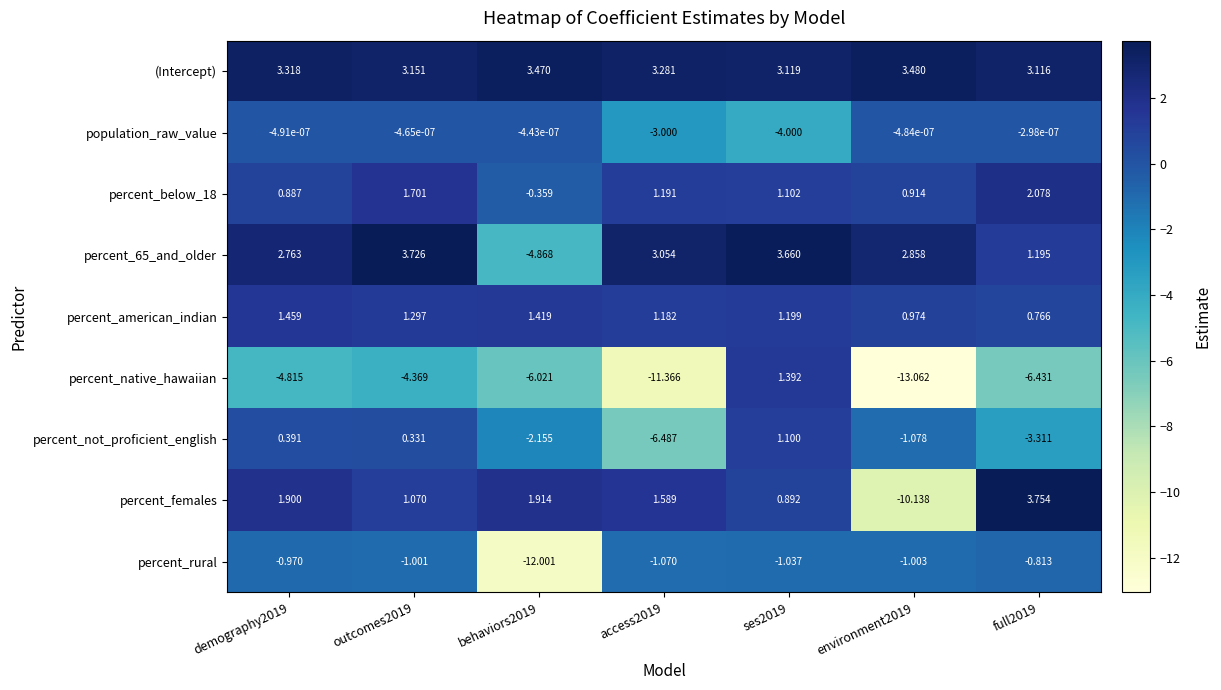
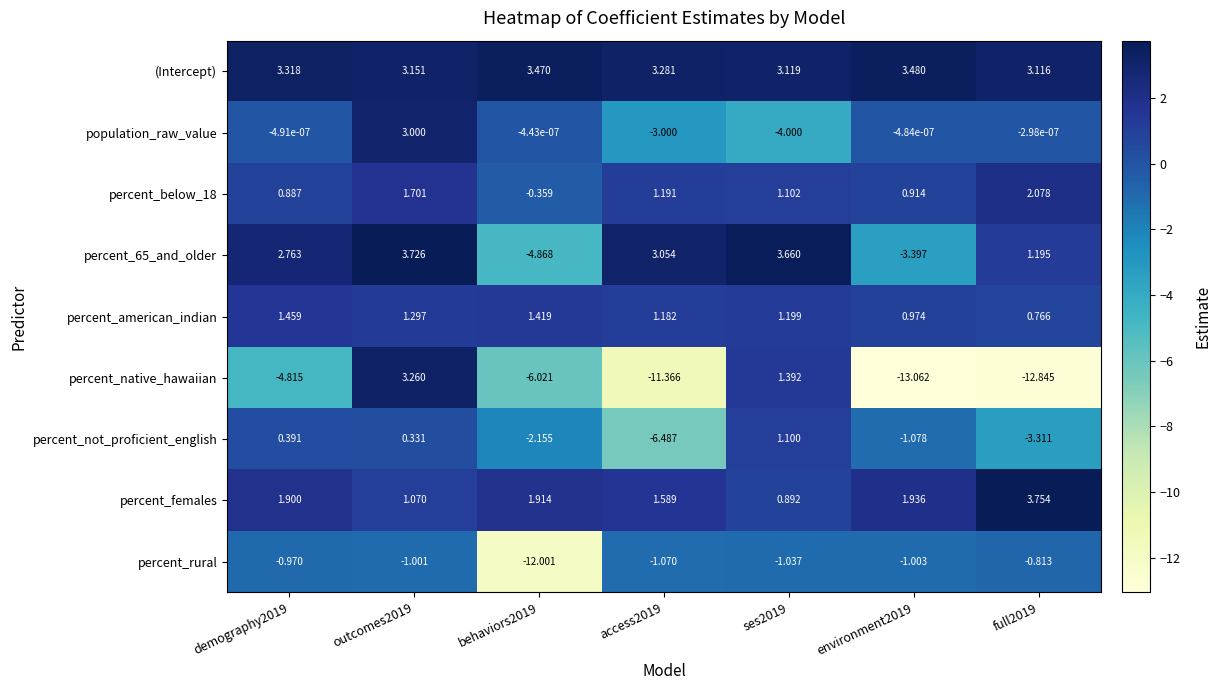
  {
    "(Intercept)": {
      "demography2019": "3.318",
      "outcomes2019": "3.151",
      "behaviors2019": "3.470",
      "access2019": "3.281",
      "ses2019": "3.119",
      "environment2019": "3.480",
      "full2019": "3.116"
    },
    "population_raw_value": {
      "demography2019": "-4.91e-07",
-     "outcomes2019": "-4.65e-07",
+     "outcomes2019": "3.000",
      "behaviors2019": "-4.43e-07",
      "access2019": "-3.000",
      "ses2019": "-4.000",
      "environment2019": "-4.84e-07",
      "full2019": "-2.98e-07"
    },
    "percent_below_18": {
      "demography2019": "0.887",
      "outcomes2019": "1.701",
      "behaviors2019": "-0.359",
      "access2019": "1.191",
      "ses2019": "1.102",
      "environment2019": "0.914",
      "full2019": "2.078"
    },
    "percent_65_and_older": {
      "demography2019": "2.763",
      "outcomes2019": "3.726",
      "behaviors2019": "-4.868",
      "access2019": "3.054",
      "ses2019": "3.660",
-     "environment2019": "2.858",
+     "environment2019": "-3.397",
      "full2019": "1.195"
    },
    "percent_american_indian": {
      "demography2019": "1.459",
      "outcomes2019": "1.297",
      "behaviors2019": "1.419",
      "access2019": "1.182",
      "ses2019": "1.199",
      "environment2019": "0.974",
      "full2019": "0.766"
    },
    "percent_native_hawaiian": {
      "demography2019": "-4.815",
-     "outcomes2019": "-4.369",
+     "outcomes2019": "3.260",
      "behaviors2019": "-6.021",
      "access2019": "-11.366",
      "ses2019": "1.392",
      "environment2019": "-13.062",
-     "full2019": "-6.431"
+     "full2019": "-12.845"
    },
    "percent_not_proficient_english": {
      "demography2019": "0.391",
      "outcomes2019": "0.331",
      "behaviors2019": "-2.155",
      "access2019": "-6.487",
      "ses2019": "1.100",
      "environment2019": "-1.078",
      "full2019": "-3.311"
    },
    "percent_females": {
      "demography2019": "1.900",
      "outcomes2019": "1.070",
      "behaviors2019": "1.914",
      "access2019": "1.589",
      "ses2019": "0.892",
-     "environment2019": "-10.138",
+     "environment2019": "1.936",
      "full2019": "3.754"
    },
    "percent_rural": {
      "demography2019": "-0.970",
      "outcomes2019": "-1.001",
      "behaviors2019": "-12.001",
      "access2019": "-1.070",
      "ses2019": "-1.037",
      "environment2019": "-1.003",
      "full2019": "-0.813"
    }
  }
